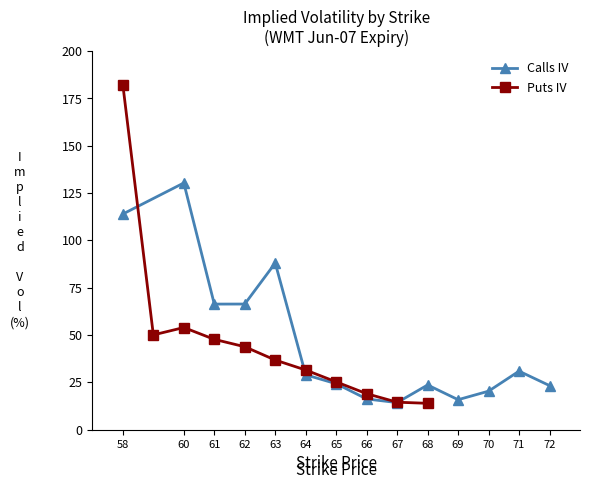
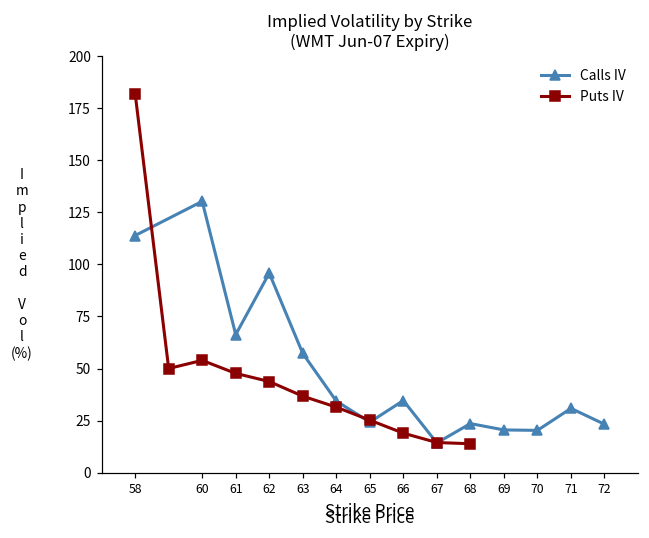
  {
    "Calls IV": {
      "58": 114,
      "60": 130,
      "61": 66,
-     "62": 66,
-     "63": 88,
-     "64": 29,
-     "66": 16,
+     "62": 96,
+     "63": 57,
+     "64": 34,
+     "66": 35,
      "68": 24,
-     "69": 16,
+     "69": 21,
      "70": 20,
      "71": 31,
      "72": 23
    },
    "Puts IV": {
      "58": 182,
      "60": 54,
      "61": 48,
      "62": 44,
      "63": 37,
      "64": 31,
      "66": 19,
      "68": 14
    }
  }
